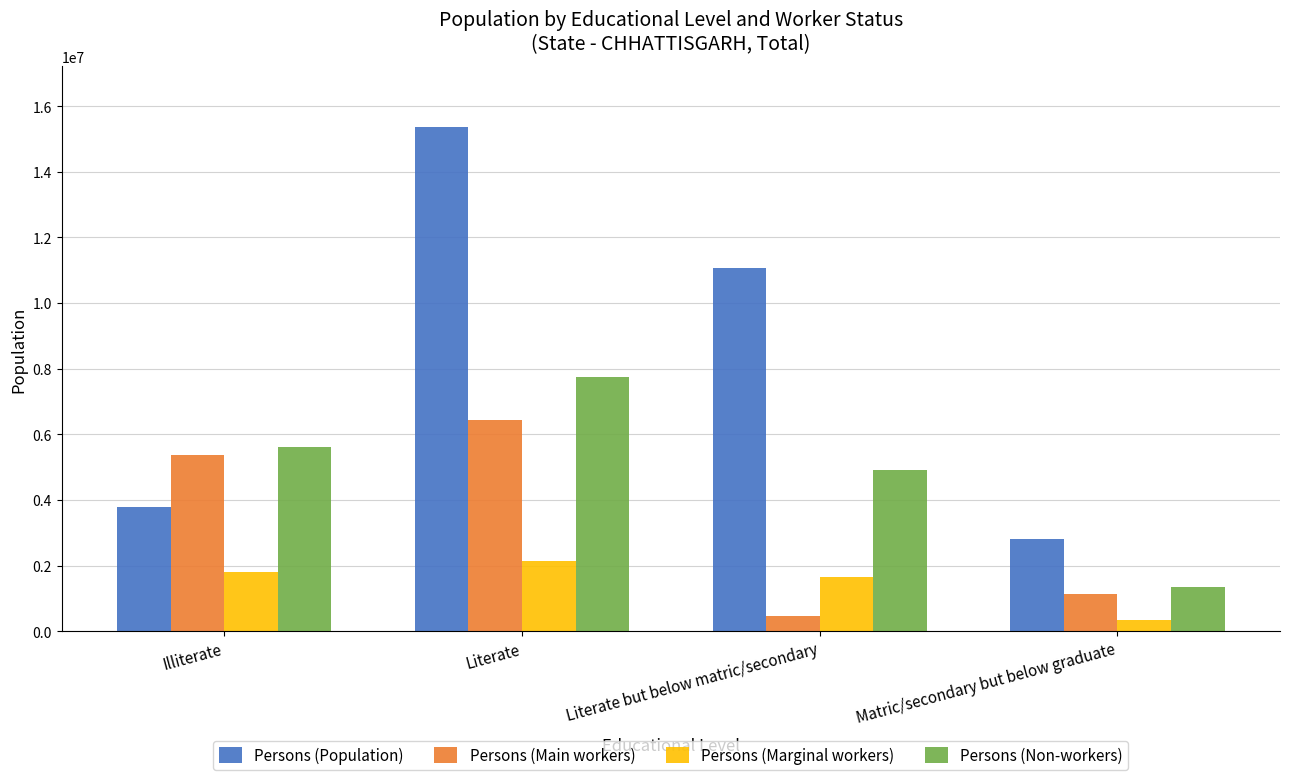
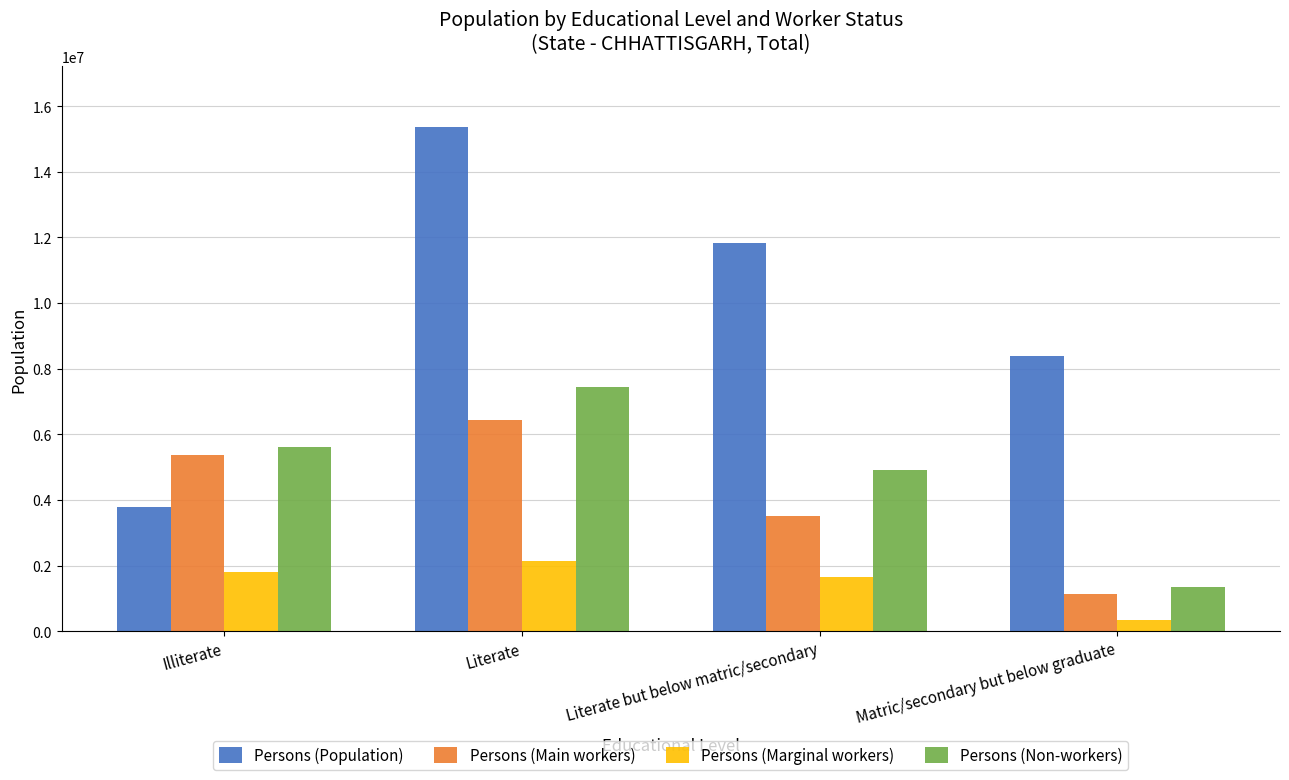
  {
    "Persons (Population)": {
      "Illiterate": 3800000,
      "Literate": 15400000,
-     "Literate but below matric/secondary": 11100000,
-     "Matric/secondary but below graduate": 2800000
+     "Literate but below matric/secondary": 11800000,
+     "Matric/secondary but below graduate": 8400000
    },
    "Persons (Main workers)": {
      "Illiterate": 5400000,
      "Literate": 6400000,
-     "Literate but below matric/secondary": 500000,
+     "Literate but below matric/secondary": 3500000,
      "Matric/secondary but below graduate": 1100000
    },
    "Persons (Marginal workers)": {
      "Illiterate": 1800000,
      "Literate": 2100000,
      "Literate but below matric/secondary": 1700000,
      "Matric/secondary but below graduate": 300000
    },
    "Persons (Non-workers)": {
      "Illiterate": 5600000,
-     "Literate": 7700000,
+     "Literate": 7400000,
      "Literate but below matric/secondary": 4900000,
      "Matric/secondary but below graduate": 1300000
    }
  }
